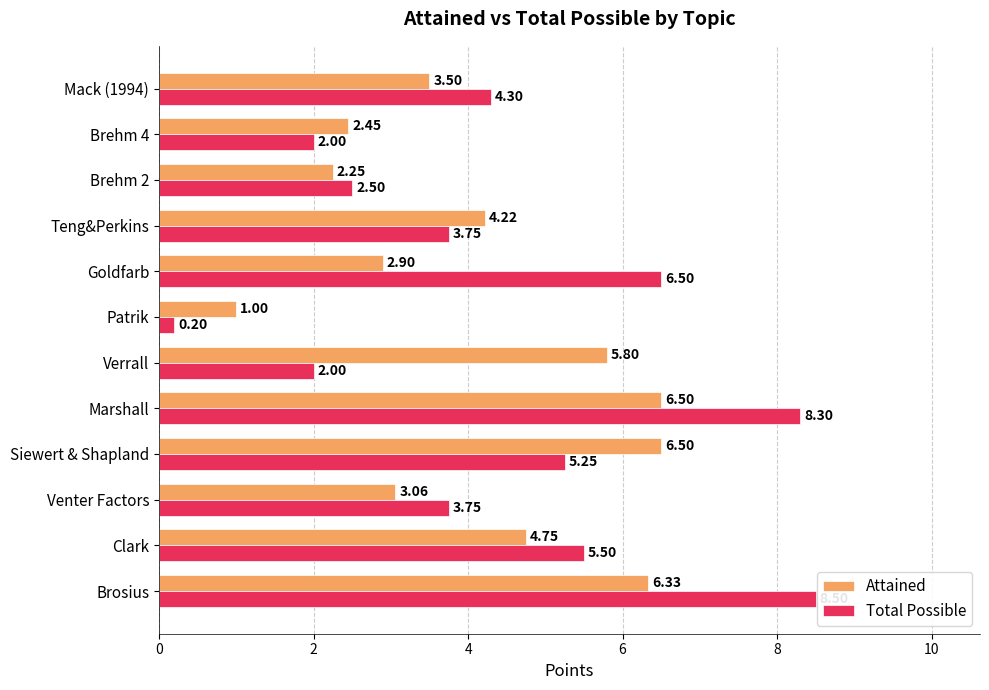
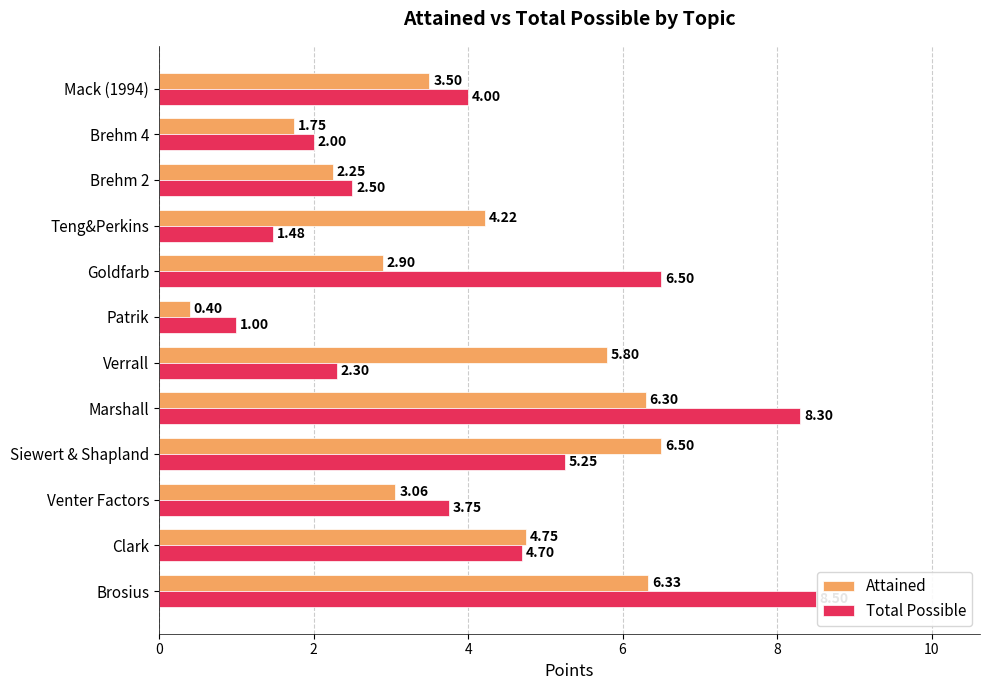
  {
    "Attained": {
      "Mack (1994)": 3.50,
-     "Brehm 4": 2.45,
+     "Brehm 4": 1.75,
      "Brehm 2": 2.25,
      "Teng&Perkins": 4.22,
      "Goldfarb": 2.90,
-     "Patrik": 1.00,
+     "Patrik": 0.40,
      "Verrall": 5.80,
-     "Marshall": 6.50,
+     "Marshall": 6.30,
      "Siewert & Shapland": 6.50,
      "Venter Factors": 3.06,
      "Clark": 4.75,
      "Brosius": 6.33
    },
    "Total Possible": {
-     "Mack (1994)": 4.30,
+     "Mack (1994)": 4.00,
      "Brehm 4": 2.00,
      "Brehm 2": 2.50,
-     "Teng&Perkins": 3.75,
+     "Teng&Perkins": 1.48,
      "Goldfarb": 6.50,
-     "Patrik": 0.20,
-     "Verrall": 2.00,
+     "Patrik": 1.00,
+     "Verrall": 2.30,
      "Marshall": 8.30,
      "Siewert & Shapland": 5.25,
      "Venter Factors": 3.75,
-     "Clark": 5.50
+     "Clark": 4.70
    }
  }
